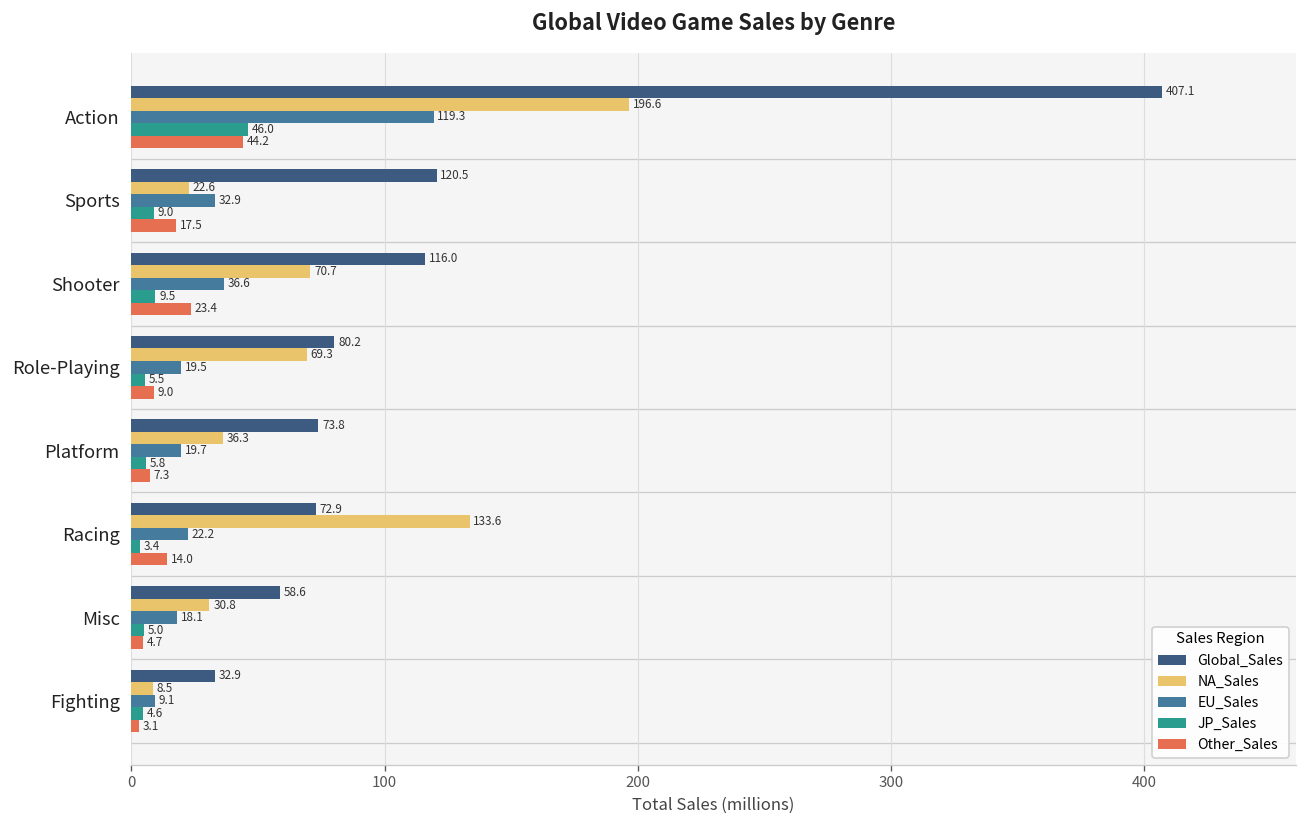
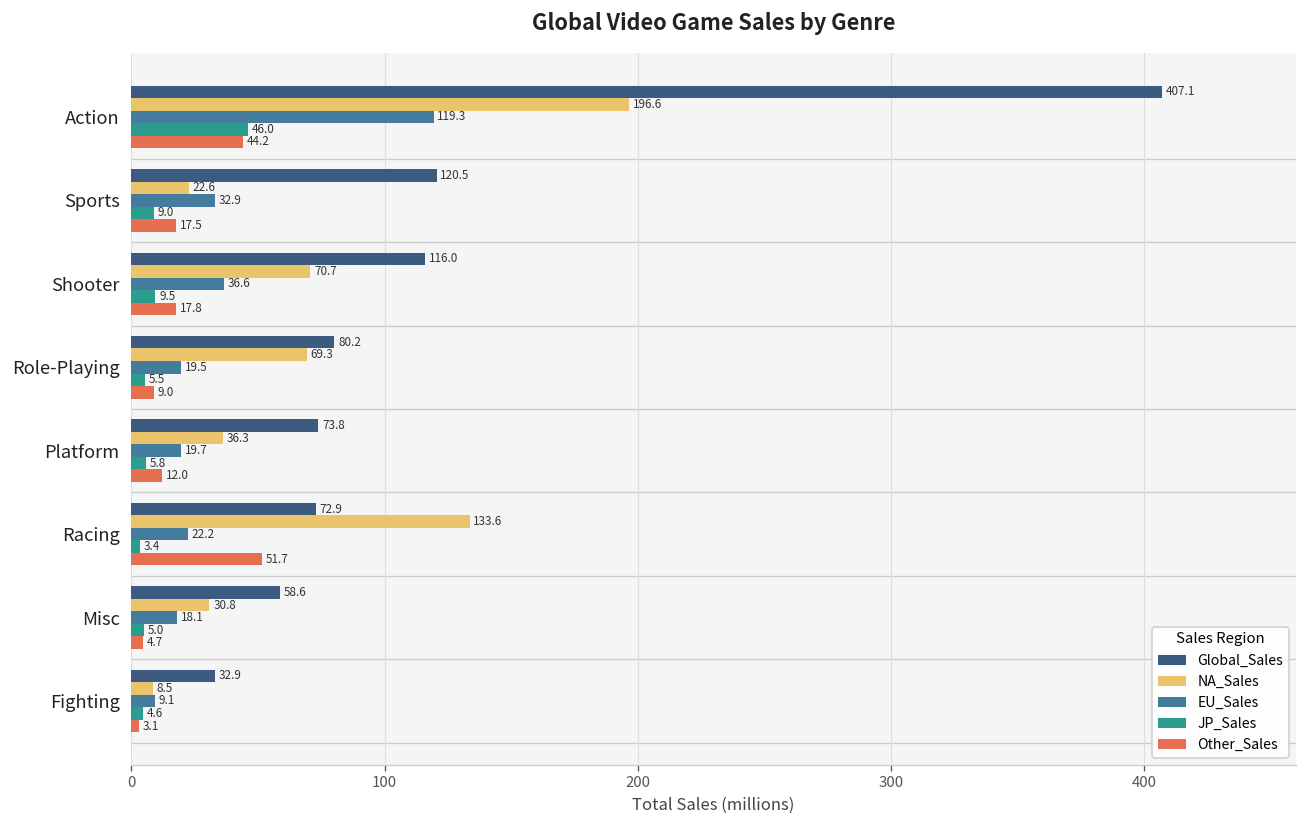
  {
    "NA_Sales": {
      "Action": 196.6,
      "Sports": 22.6,
      "Shooter": 70.7,
      "Role-Playing": 69.3,
      "Platform": 36.3,
      "Racing": 133.6,
      "Misc": 30.8,
      "Fighting": 8.5
    },
    "Other_Sales": {
      "Action": 44.2,
      "Sports": 17.5,
-     "Shooter": 23.4,
+     "Shooter": 17.8,
      "Role-Playing": 9.0,
-     "Platform": 7.3,
-     "Racing": 14.0,
+     "Platform": 12.0,
+     "Racing": 51.7,
      "Misc": 4.7,
      "Fighting": 3.1
    }
  }
